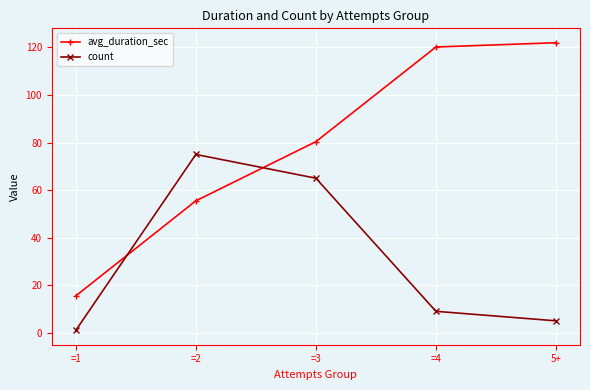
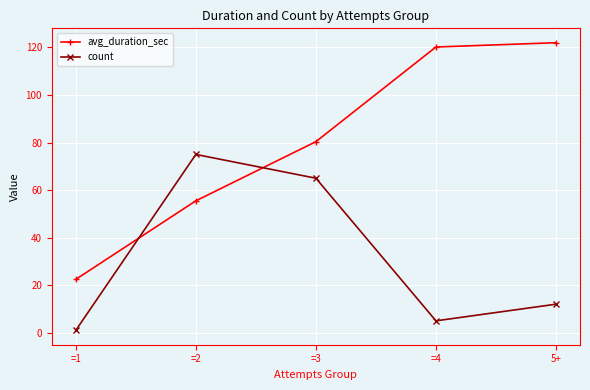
  {
    "avg_duration_sec": {
-     "=1": 15,
+     "=1": 22,
      "=2": 55,
      "=3": 80,
      "=4": 120,
      "5+": 122
    },
    "count": {
      "=1": 1,
      "=2": 75,
      "=3": 65,
-     "=4": 9,
-     "5+": 5
+     "=4": 5,
+     "5+": 12
    }
  }
